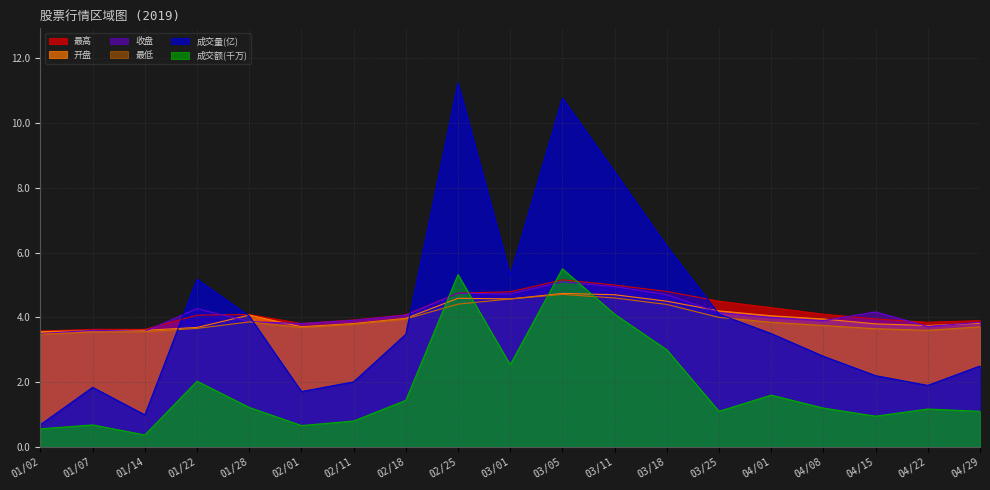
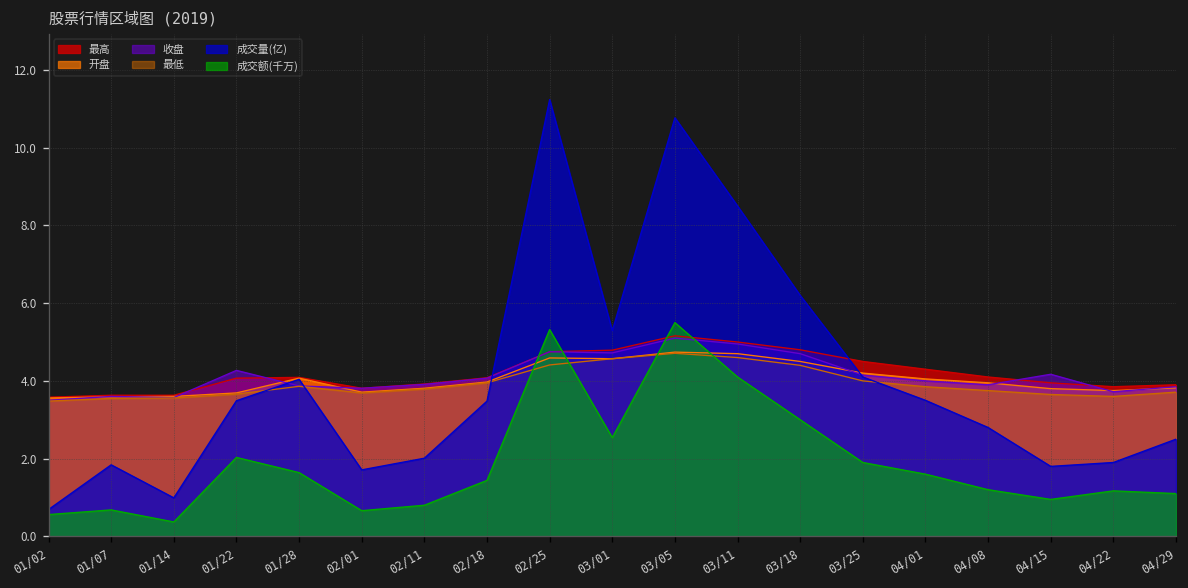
  {
    "最高": {
      "01/22": 4.1,
      "03/18": 4.8,
      "03/25": 4.5,
      "04/01": 4.3,
      "04/08": 4.1,
      "04/15": 4.0,
      "04/22": 3.9
    },
    "收盘": {
      "01/22": 4.3,
      "03/18": 4.7,
      "04/15": 4.2
    },
    "成交量(亿)": {
      "01/02": 0.7,
      "01/07": 1.8,
      "01/14": 1.0,
-     "01/22": 5.2,
+     "01/22": 3.5,
      "02/01": 1.7,
      "02/11": 2.0,
      "02/18": 3.5,
      "02/25": 11.2,
      "03/01": 5.3,
      "03/05": 10.8,
      "03/11": 8.5,
      "03/18": 6.2,
      "04/01": 3.5,
      "04/08": 2.8,
-     "04/15": 2.2,
+     "04/15": 1.8,
      "04/22": 1.9,
      "04/29": 2.5
    },
    "成交额(千万)": {
      "01/02": 0.6,
      "01/07": 0.7,
      "01/14": 0.4,
      "01/22": 2.0,
-     "01/28": 1.2,
+     "01/28": 1.6,
      "02/01": 0.7,
      "02/11": 0.8,
      "02/18": 1.4,
      "02/25": 5.3,
      "03/01": 2.5,
      "03/05": 5.5,
      "03/11": 4.1,
      "03/18": 3.0,
-     "03/25": 1.1,
+     "03/25": 1.9,
      "04/01": 1.6,
      "04/08": 1.2,
      "04/15": 1.0,
      "04/22": 1.2,
      "04/29": 1.1
    }
  }
